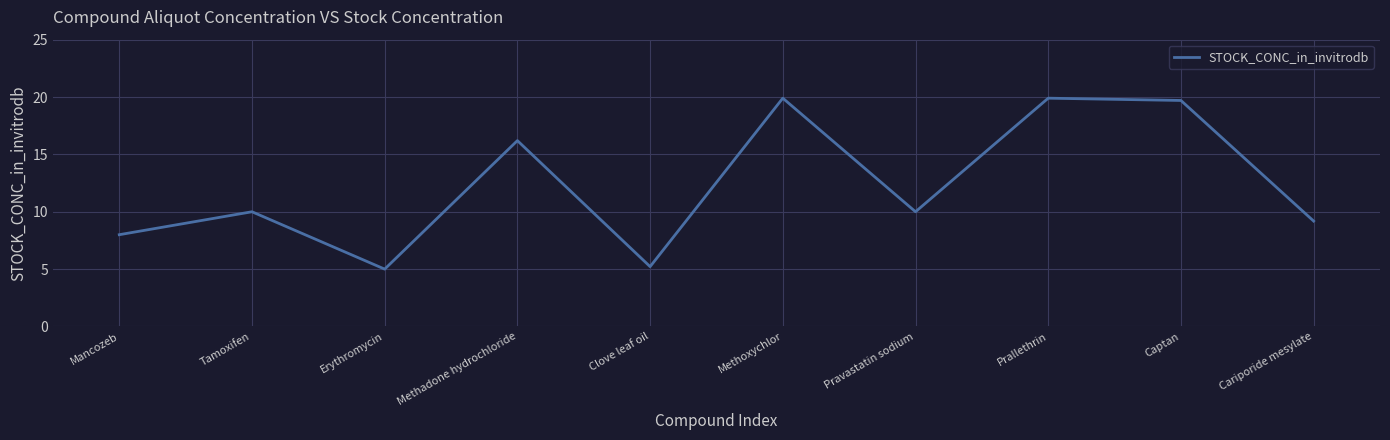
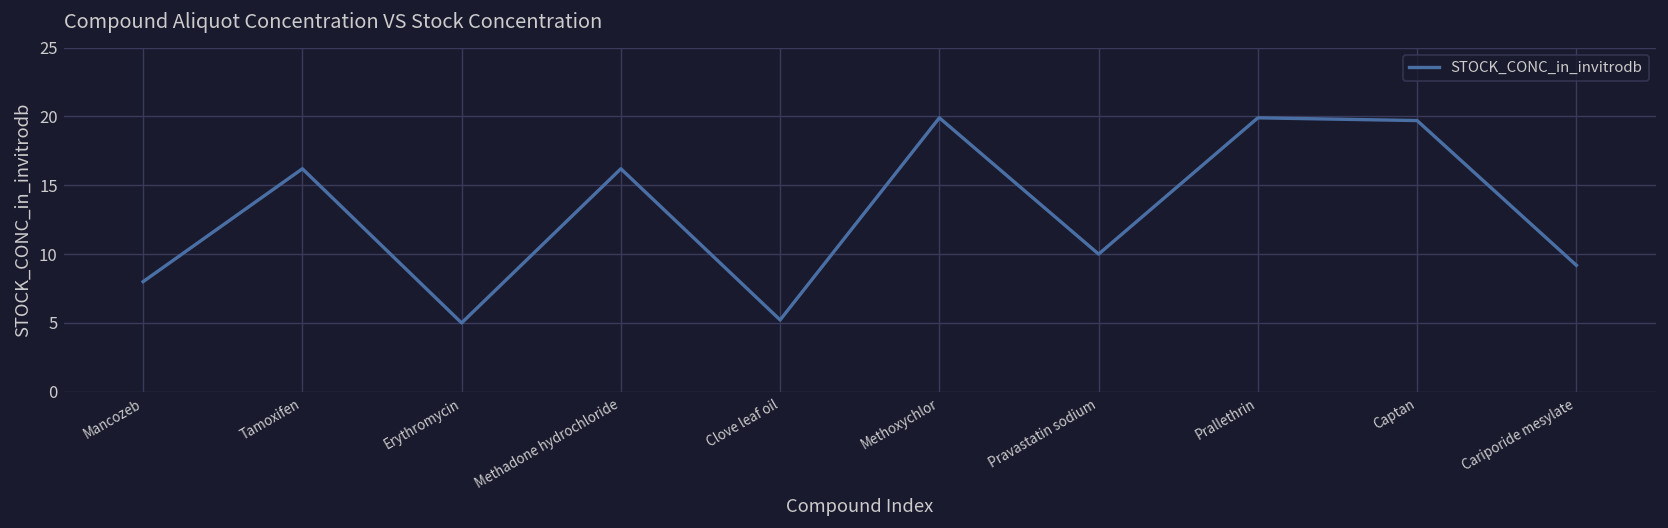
  {
    "Mancozeb": 8.0,
-   "Tamoxifen": 10.0,
+   "Tamoxifen": 16.2,
    "Erythromycin": 5.0,
    "Methadone hydrochloride": 16.2,
    "Clove leaf oil": 5.2,
    "Methoxychlor": 19.9,
    "Pravastatin sodium": 10.0,
    "Prallethrin": 19.9,
    "Captan": 19.7,
    "Cariporide mesylate": 9.2
  }
